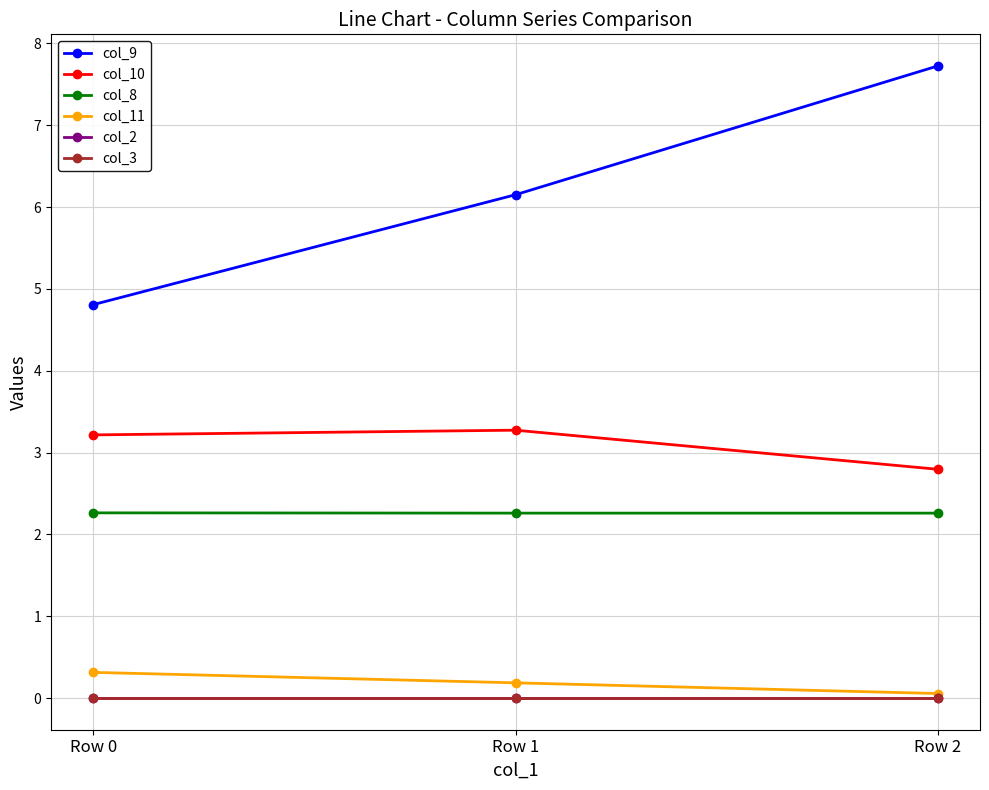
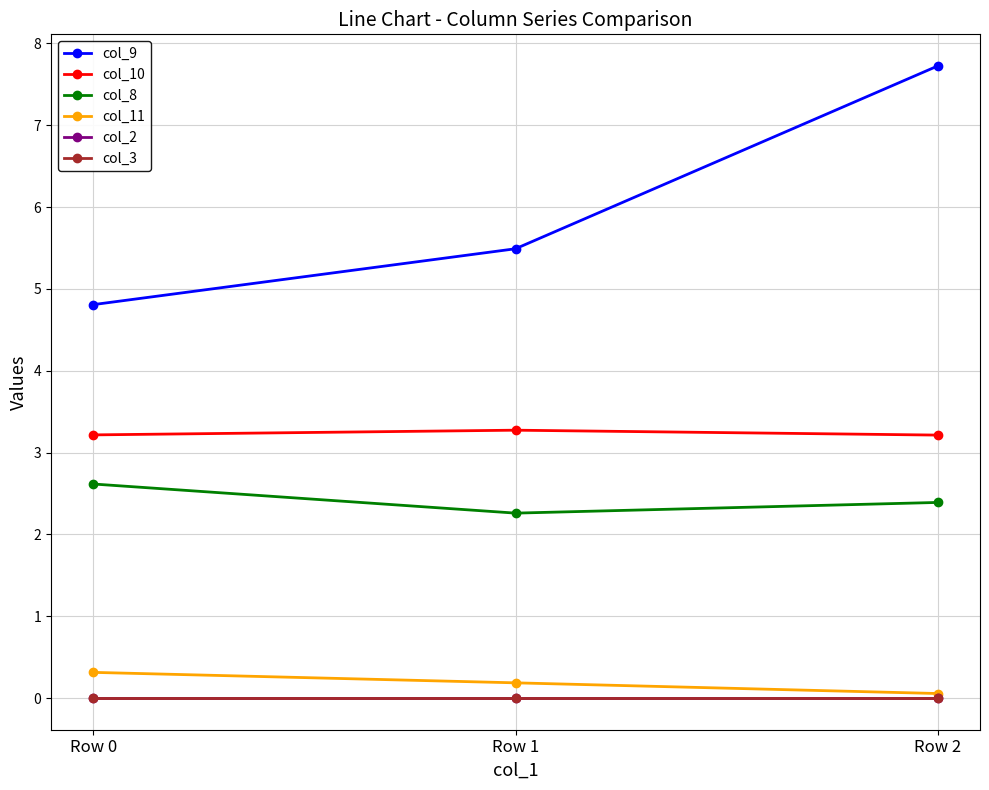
  {
    "col_9": {
      "Row 0": 4.8,
-     "Row 1": 6.2,
+     "Row 1": 5.5,
      "Row 2": 7.7
    },
    "col_10": {
      "Row 0": 3.2,
      "Row 1": 3.3,
-     "Row 2": 2.8
+     "Row 2": 3.2
    },
    "col_8": {
-     "Row 0": 2.3,
+     "Row 0": 2.6,
      "Row 1": 2.3,
-     "Row 2": 2.3
+     "Row 2": 2.4
    },
    "col_11": {
      "Row 0": 0.3,
      "Row 1": 0.2,
      "Row 2": 0.1
    },
    "col_3": {
      "Row 0": 0.0,
      "Row 1": 0.0,
      "Row 2": 0.0
    }
  }
